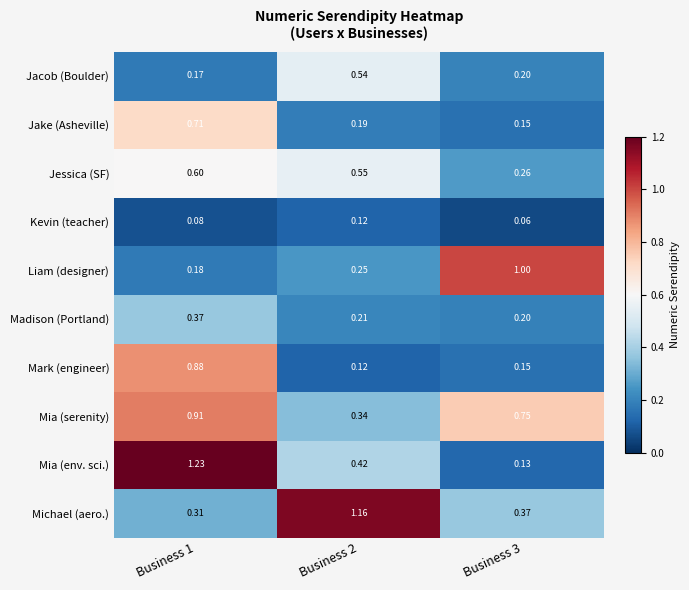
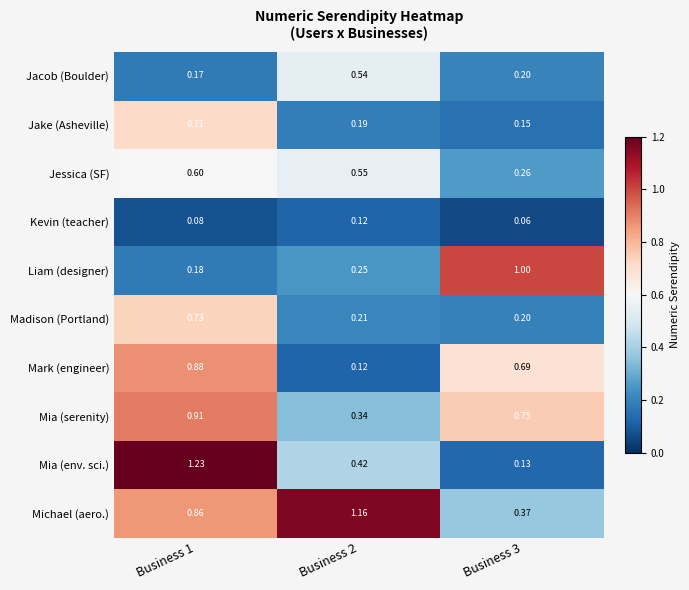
  {
    "Jacob (Boulder)": {
      "Business 1": 0.17,
      "Business 2": 0.54,
      "Business 3": 0.20
    },
    "Jake (Asheville)": {
      "Business 1": 0.71,
      "Business 2": 0.19,
      "Business 3": 0.15
    },
    "Jessica (SF)": {
      "Business 1": 0.60,
      "Business 2": 0.55,
      "Business 3": 0.26
    },
    "Kevin (teacher)": {
      "Business 1": 0.08,
      "Business 2": 0.12,
      "Business 3": 0.06
    },
    "Liam (designer)": {
      "Business 1": 0.18,
      "Business 2": 0.25,
      "Business 3": 1.00
    },
    "Madison (Portland)": {
-     "Business 1": 0.37,
+     "Business 1": 0.73,
      "Business 2": 0.21,
      "Business 3": 0.20
    },
    "Mark (engineer)": {
      "Business 1": 0.88,
      "Business 2": 0.12,
-     "Business 3": 0.15
+     "Business 3": 0.69
    },
    "Mia (serenity)": {
      "Business 1": 0.91,
      "Business 2": 0.34,
      "Business 3": 0.75
    },
    "Mia (env. sci.)": {
      "Business 1": 1.23,
      "Business 2": 0.42,
      "Business 3": 0.13
    },
    "Michael (aero.)": {
-     "Business 1": 0.31,
+     "Business 1": 0.86,
      "Business 2": 1.16,
      "Business 3": 0.37
    }
  }
